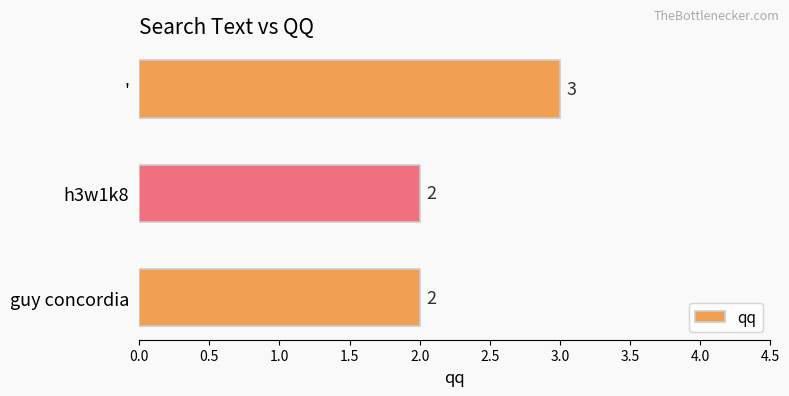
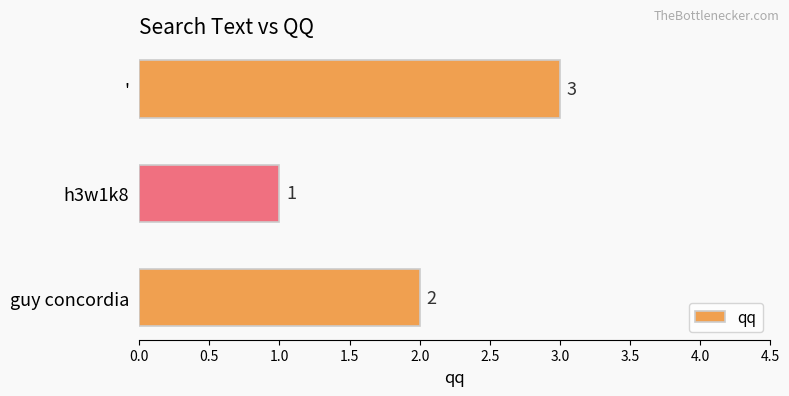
  {
    "'": 3,
-   "h3w1k8": 2,
+   "h3w1k8": 1,
    "guy concordia": 2
  }
